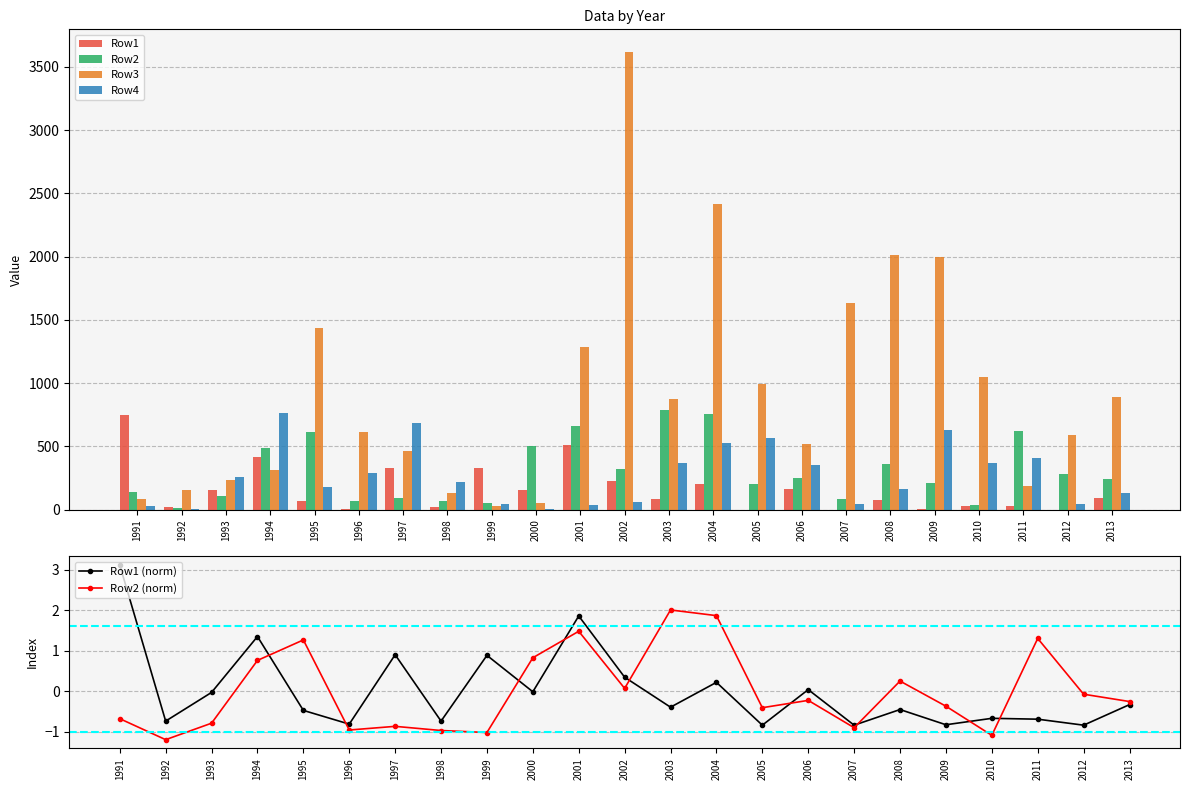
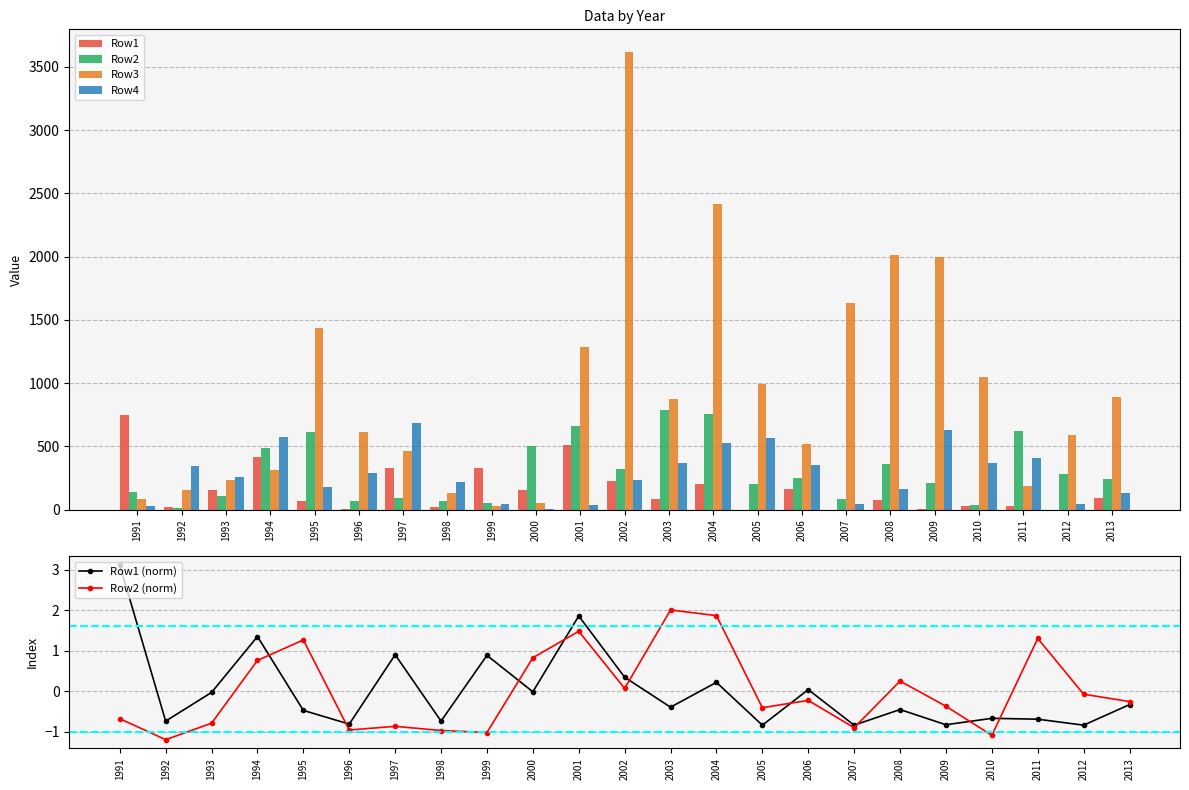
  {
    "Data by Year": {
      "Row2": {
        "1991": 140,
        "1993": 110,
        "1994": 490,
        "1995": 610,
        "1996": 70,
        "1997": 90,
        "1998": 70,
        "1999": 50,
        "2000": 500,
        "2001": 660,
        "2002": 320,
        "2003": 790,
        "2004": 760,
        "2005": 200,
        "2006": 250,
        "2007": 80,
        "2008": 360,
        "2009": 210,
        "2010": 40,
        "2011": 620,
        "2012": 280,
        "2013": 240
      },
      "Row4": {
        "1991": 30,
-       "1992": 0,
+       "1992": 350,
        "1993": 260,
-       "1994": 770,
+       "1994": 580,
        "1995": 180,
        "1996": 290,
        "1997": 690,
        "1998": 220,
        "1999": 40,
        "2001": 40,
-       "2002": 60,
+       "2002": 240,
        "2003": 370,
        "2004": 530,
        "2005": 570,
        "2006": 360,
        "2007": 50,
        "2008": 160,
        "2009": 630,
        "2010": 370,
        "2011": 410,
        "2012": 40,
        "2013": 130
      }
    }
  }
